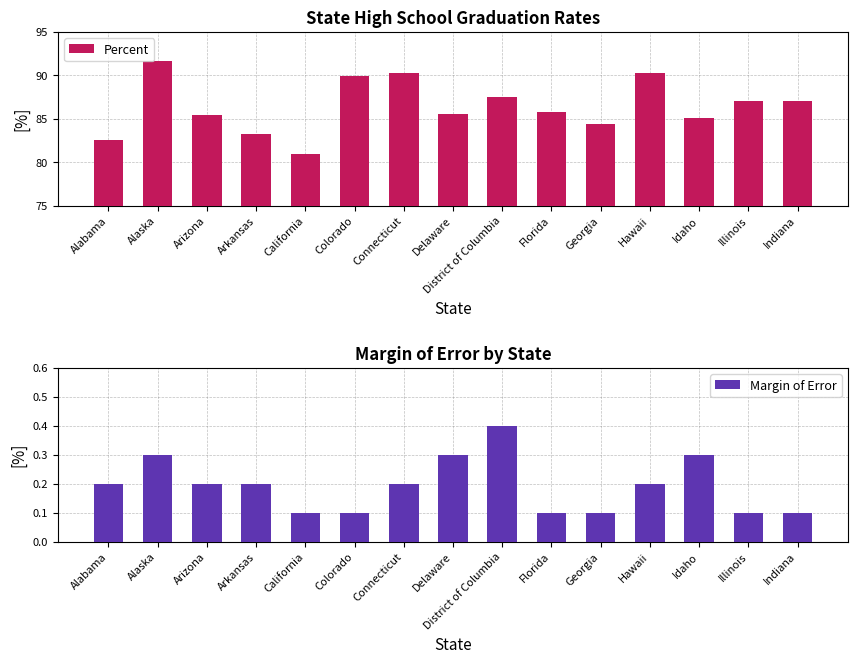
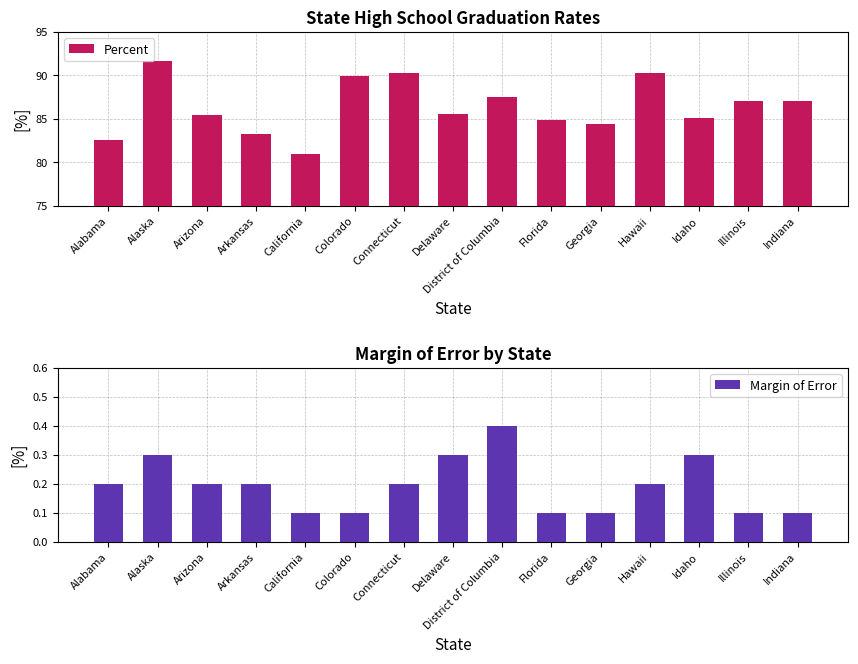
  {
    "State High School Graduation Rates": {
      "Alabama": 83,
      "Alaska": 92,
      "Arizona": 85,
      "Arkansas": 83,
      "California": 81,
      "Colorado": 90,
      "Connecticut": 90,
      "Delaware": 86,
      "District of Columbia": 88,
-     "Florida": 86,
+     "Florida": 85,
      "Georgia": 84,
      "Hawaii": 90,
      "Idaho": 85,
      "Illinois": 87,
      "Indiana": 87
    },
    "Margin of Error by State": {
      "Alabama": 0.20,
      "Alaska": 0.30,
      "Arizona": 0.20,
      "Arkansas": 0.20,
      "California": 0.10,
      "Colorado": 0.10,
      "Connecticut": 0.20,
      "Delaware": 0.30,
      "District of Columbia": 0.40,
      "Florida": 0.10,
      "Georgia": 0.10,
      "Hawaii": 0.20,
      "Idaho": 0.30,
      "Illinois": 0.10,
      "Indiana": 0.10
    }
  }
